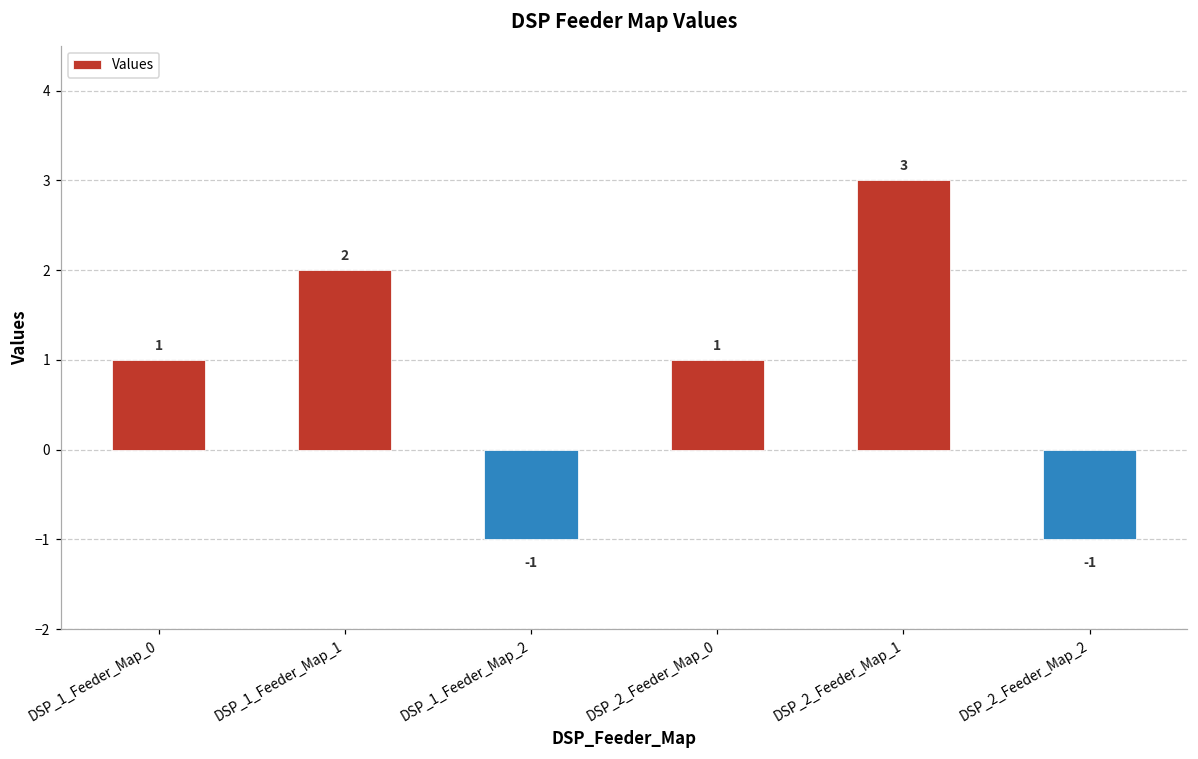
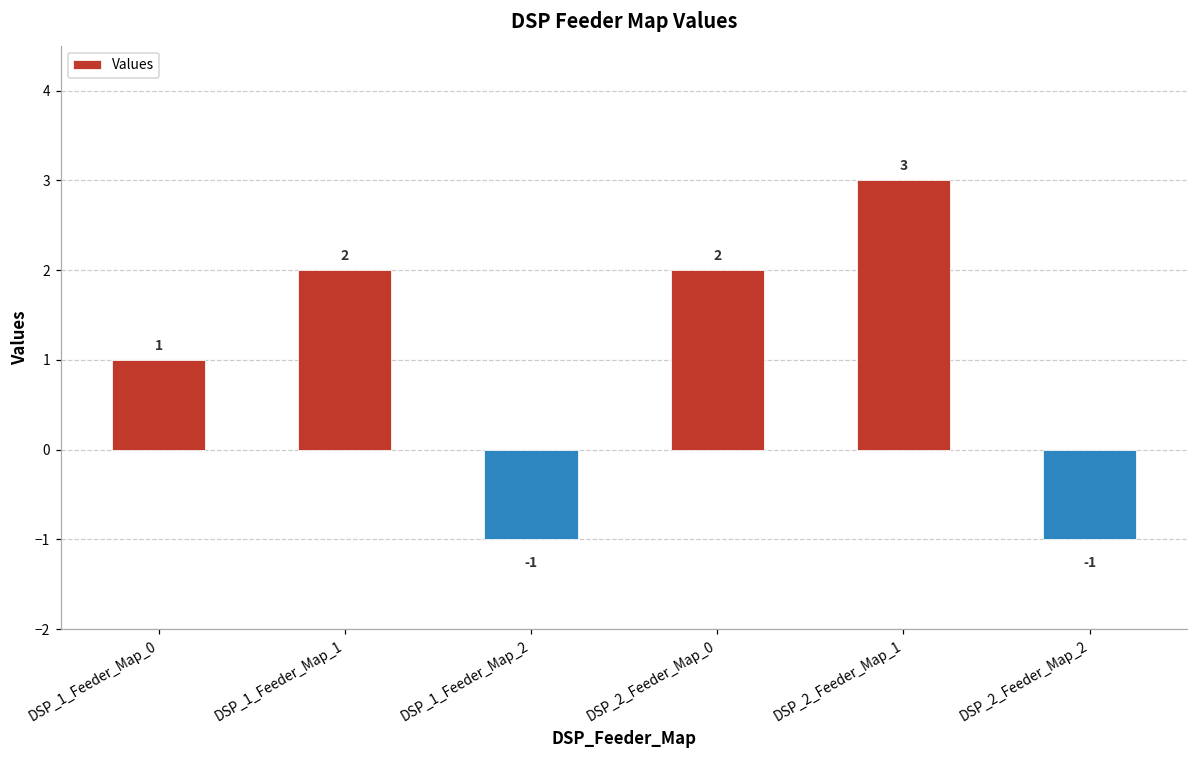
  {
    "DSP_1_Feeder_Map_0": 1,
    "DSP_1_Feeder_Map_1": 2,
    "DSP_1_Feeder_Map_2": -1,
-   "DSP_2_Feeder_Map_0": 1,
+   "DSP_2_Feeder_Map_0": 2,
    "DSP_2_Feeder_Map_1": 3,
    "DSP_2_Feeder_Map_2": -1
  }
